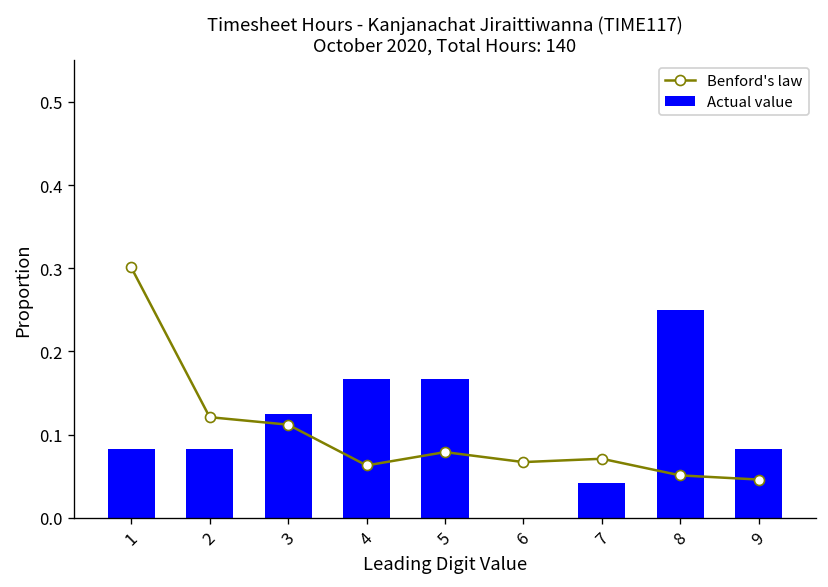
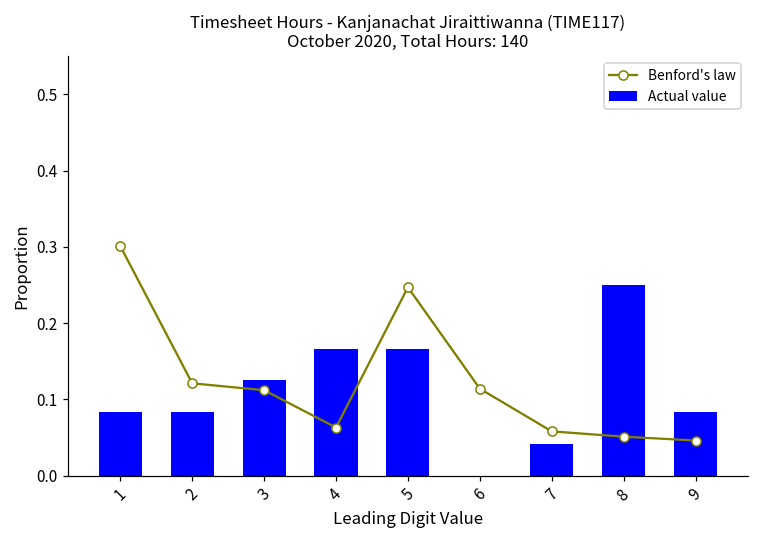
  {
    "Benford's law": {
      "1": 0.30,
      "2": 0.12,
      "3": 0.11,
      "4": 0.06,
-     "5": 0.08,
-     "6": 0.07,
-     "7": 0.07,
+     "5": 0.25,
+     "6": 0.11,
+     "7": 0.06,
      "8": 0.05,
      "9": 0.05
    },
    "Actual value": {
      "1": 0.08,
      "2": 0.08,
      "3": 0.13,
      "4": 0.17,
      "5": 0.17,
      "6": 0.00,
      "7": 0.04,
      "8": 0.25,
      "9": 0.08
    }
  }
